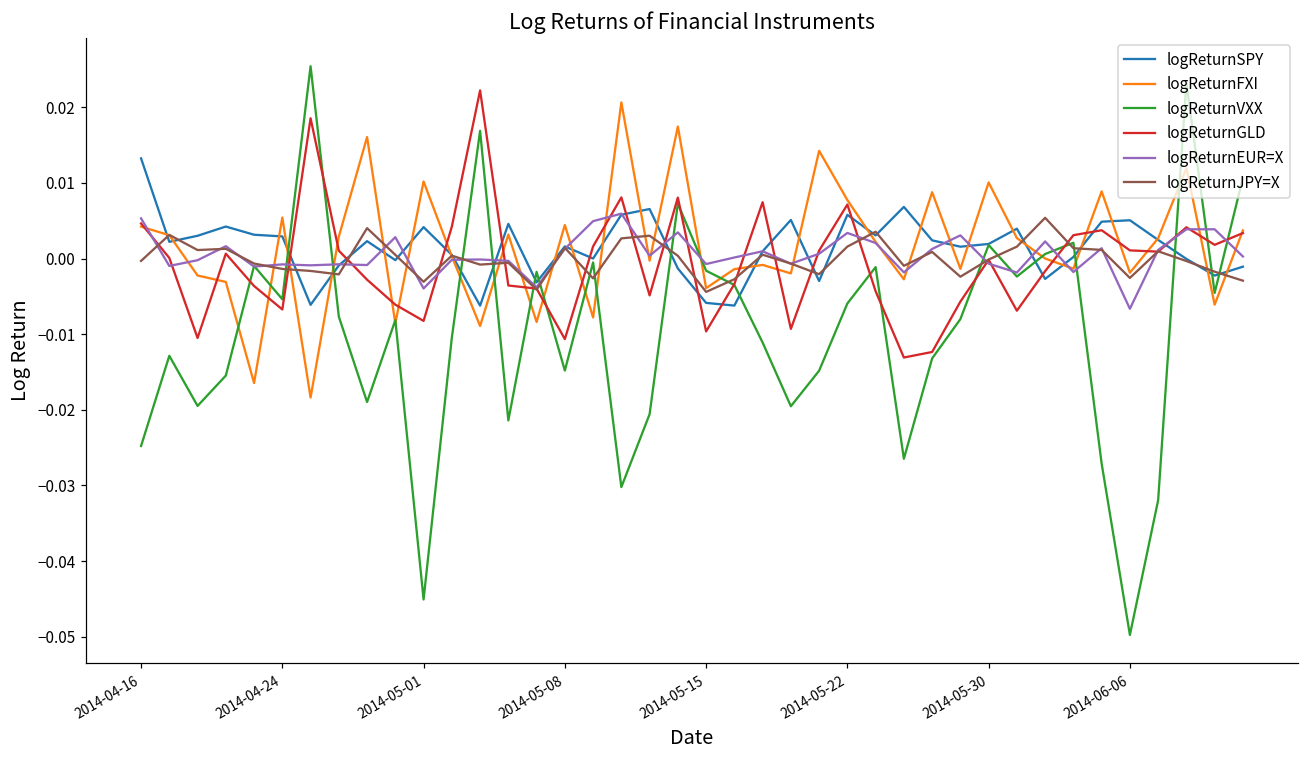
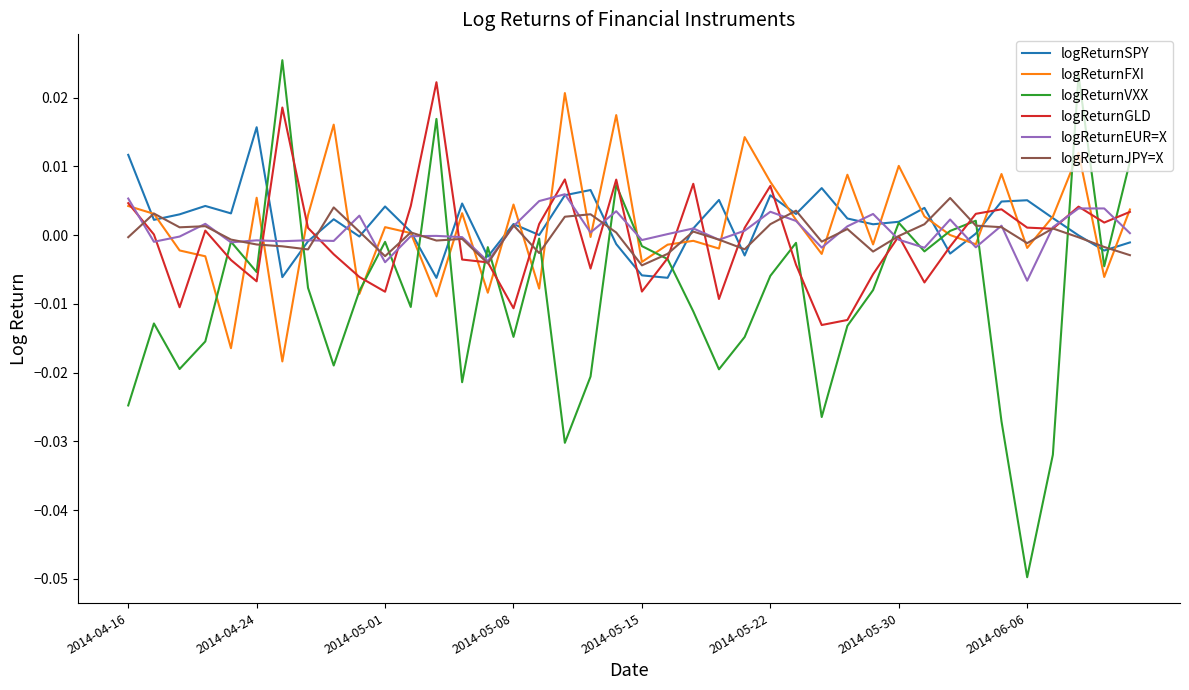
  {
    "logReturnSPY": {
-     "2014-04-16": 0.013,
-     "2014-04-24": 0.003,
+     "2014-04-16": 0.012,
+     "2014-04-24": 0.016,
      "2014-05-01": 0.004,
      "2014-05-15": -0.006,
      "2014-05-22": 0.006,
      "2014-06-06": 0.005
    },
    "logReturnFXI": {
      "2014-04-16": 0.004,
      "2014-04-24": 0.005,
-     "2014-05-01": 0.010,
+     "2014-05-01": 0.001,
      "2014-05-08": 0.004,
      "2014-05-15": -0.004,
      "2014-05-22": 0.008,
      "2014-05-30": 0.010,
      "2014-06-06": -0.002
    },
    "logReturnVXX": {
      "2014-04-16": -0.025,
      "2014-04-24": -0.005,
-     "2014-05-01": -0.045,
+     "2014-05-01": -0.001,
      "2014-05-08": -0.015,
      "2014-05-15": -0.002,
      "2014-05-22": -0.006,
      "2014-06-06": -0.050
    },
    "logReturnGLD": {
      "2014-04-16": 0.005,
      "2014-04-24": -0.007,
      "2014-05-01": -0.008,
      "2014-05-08": -0.011,
-     "2014-05-15": -0.010,
+     "2014-05-15": -0.008,
      "2014-05-22": 0.007,
      "2014-06-06": 0.001
    },
    "logReturnEUR=X": {
      "2014-04-16": 0.005,
      "2014-04-24": -0.001,
      "2014-05-01": -0.004,
      "2014-05-15": -0.001,
      "2014-05-22": 0.003,
      "2014-05-30": -0.001,
      "2014-06-06": -0.007
    },
    "logReturnJPY=X": {
      "2014-04-16": 0.000,
      "2014-04-24": -0.001,
      "2014-05-01": -0.003,
      "2014-05-15": -0.004,
      "2014-05-22": 0.002,
-     "2014-06-06": -0.003
+     "2014-06-06": -0.001
    }
  }
